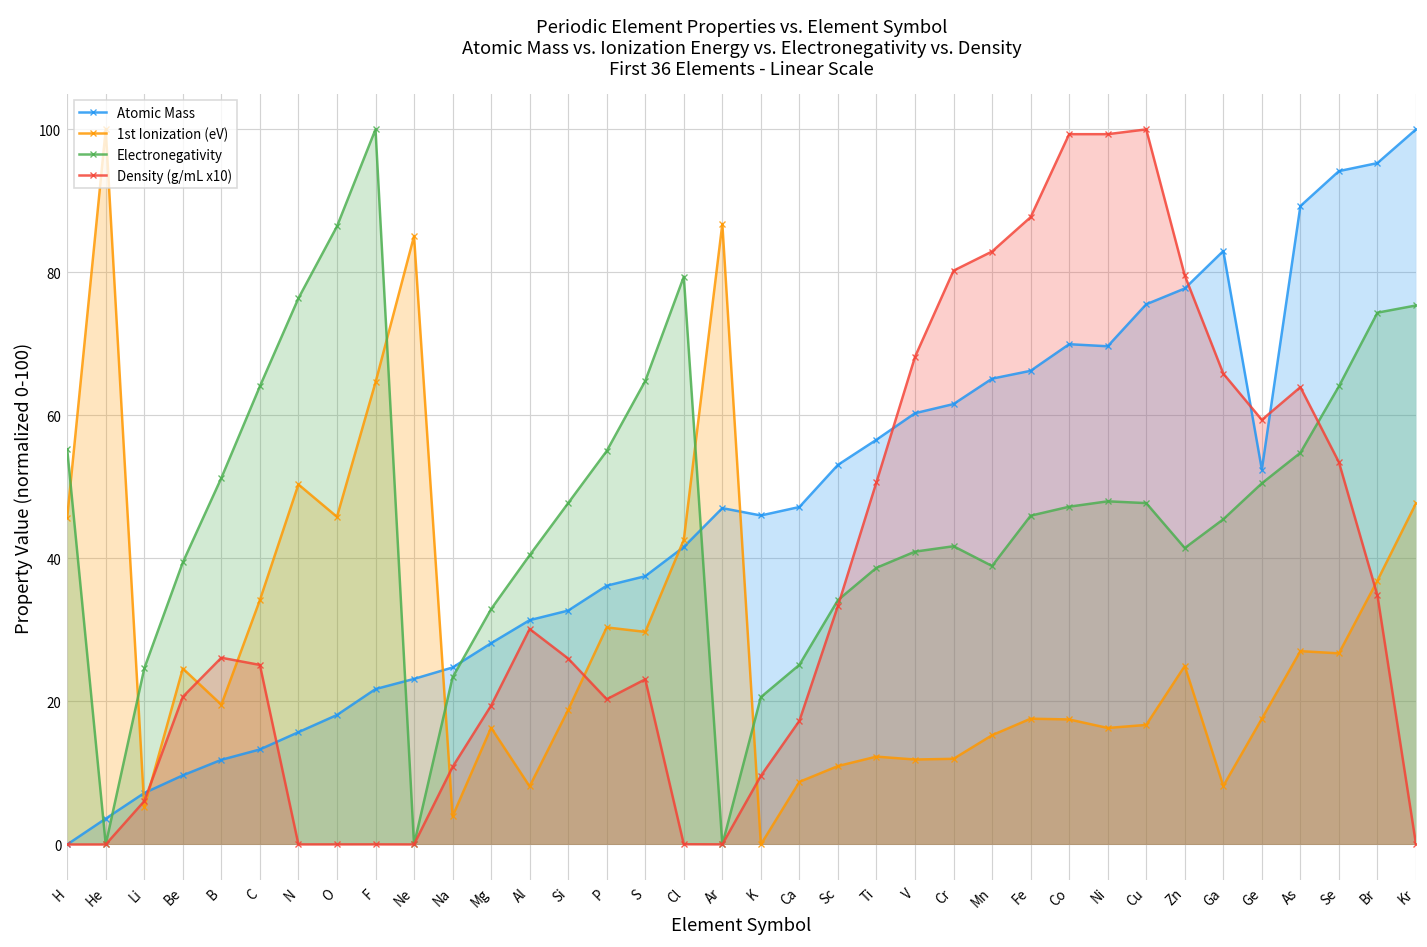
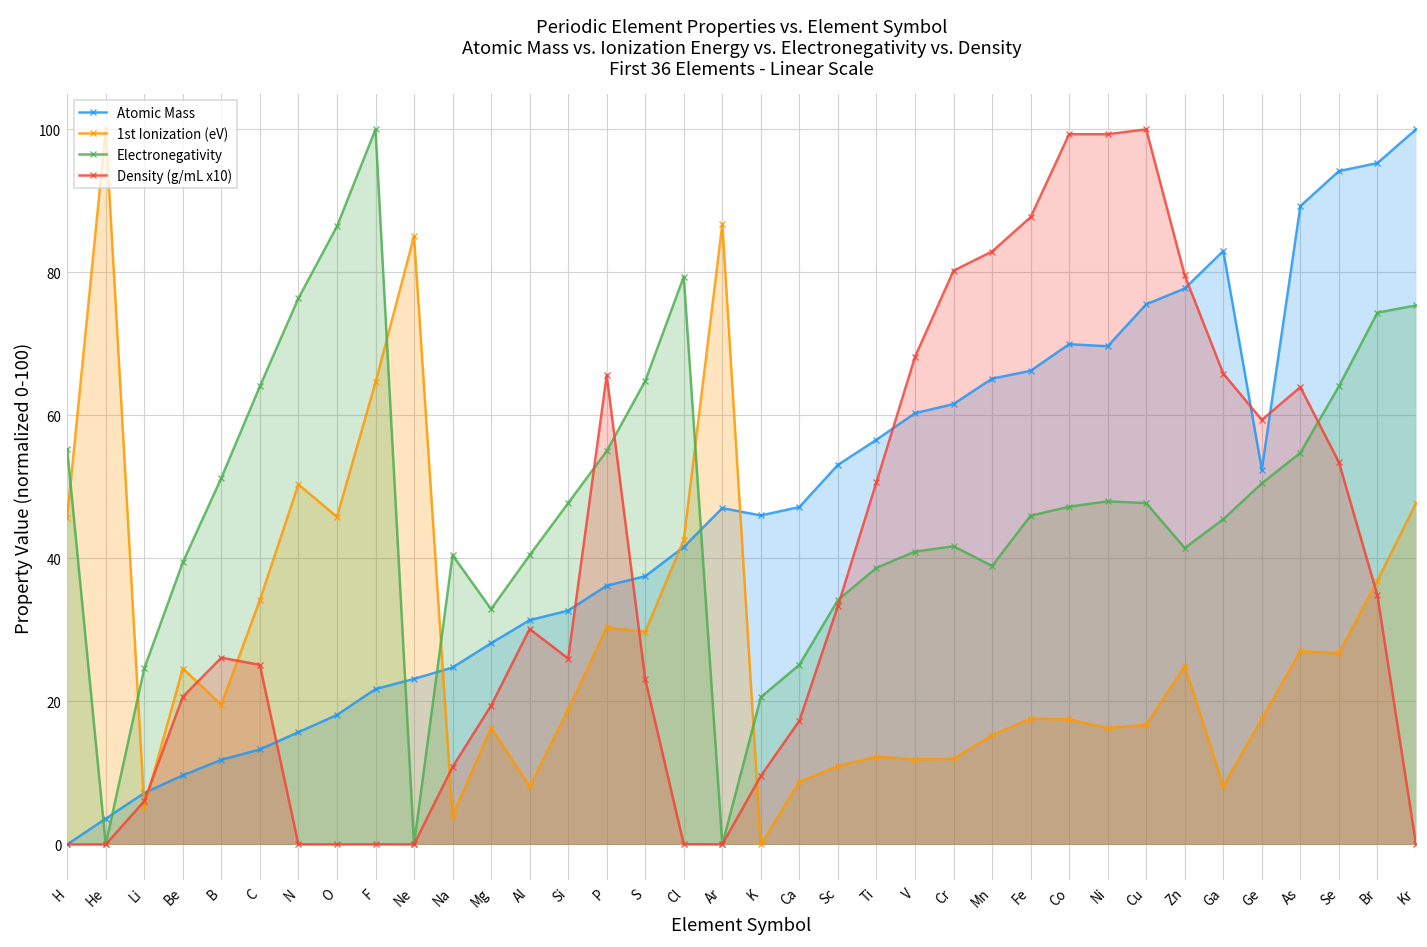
  {
    "Atomic Mass": {
      "He": 4,
      "Li": 7,
      "Be": 10,
      "B": 12,
      "C": 13,
      "N": 16,
      "O": 18,
      "F": 22,
      "Ne": 23,
      "Na": 25,
      "Mg": 28,
      "Al": 31,
      "Si": 33,
      "P": 36,
      "S": 38,
      "Cl": 42,
      "Ar": 47,
      "K": 46,
      "Ca": 47,
      "Sc": 53,
      "Ti": 57,
      "V": 60,
      "Cr": 62,
      "Mn": 65,
      "Fe": 66,
      "Co": 70,
      "Ni": 70,
      "Cu": 76,
      "Zn": 78,
      "Ga": 83,
      "Ge": 52,
      "As": 89,
      "Se": 94,
      "Br": 95,
      "Kr": 100
    },
    "1st Ionization (eV)": {
      "H": 46,
      "Li": 5,
      "Be": 25,
      "B": 20,
      "C": 34,
      "N": 50,
      "O": 46,
      "F": 65,
      "Ne": 85,
      "Na": 4,
      "Mg": 16,
      "Al": 8,
      "Si": 19,
      "P": 30,
      "S": 30,
      "Cl": 43,
      "Ar": 87,
      "K": 0,
      "Ca": 9,
      "Sc": 11,
      "Ti": 12,
      "V": 12,
      "Cr": 12,
      "Mn": 15,
      "Fe": 18,
      "Co": 17,
      "Ni": 16,
      "Cu": 17,
      "Zn": 25,
      "Ga": 8,
      "Ge": 18,
      "As": 27,
      "Se": 27,
      "Br": 37,
      "Kr": 48
    },
    "Electronegativity": {
      "H": 55,
      "Li": 25,
      "Be": 39,
      "B": 51,
      "C": 64,
      "N": 76,
      "O": 86,
      "F": 100,
-     "Na": 23,
+     "Na": 40,
      "Mg": 33,
      "Al": 40,
      "Si": 48,
      "P": 55,
      "S": 65,
      "Cl": 79,
      "K": 21,
      "Ca": 25,
      "Sc": 34,
      "Ti": 39,
      "V": 41,
      "Cr": 42,
      "Mn": 39,
      "Fe": 46,
      "Co": 47,
      "Ni": 48,
      "Cu": 48,
      "Zn": 41,
      "Ga": 45,
      "Ge": 51,
      "As": 55,
      "Se": 64,
      "Br": 74,
      "Kr": 75
    },
    "Density (g/mL x10)": {
      "Li": 6,
      "Be": 21,
      "B": 26,
      "C": 25,
      "N": 0,
      "O": 0,
      "F": 0,
      "Na": 11,
      "Mg": 19,
      "Al": 30,
      "Si": 26,
-     "P": 20,
+     "P": 66,
      "S": 23,
      "Cl": 0,
      "K": 10,
      "Ca": 17,
      "Sc": 33,
      "Ti": 51,
      "V": 68,
      "Cr": 80,
      "Mn": 83,
      "Fe": 88,
      "Co": 99,
      "Ni": 99,
      "Cu": 100,
      "Zn": 80,
      "Ga": 66,
      "Ge": 59,
      "As": 64,
      "Se": 53,
      "Br": 35,
      "Kr": 0
    }
  }
